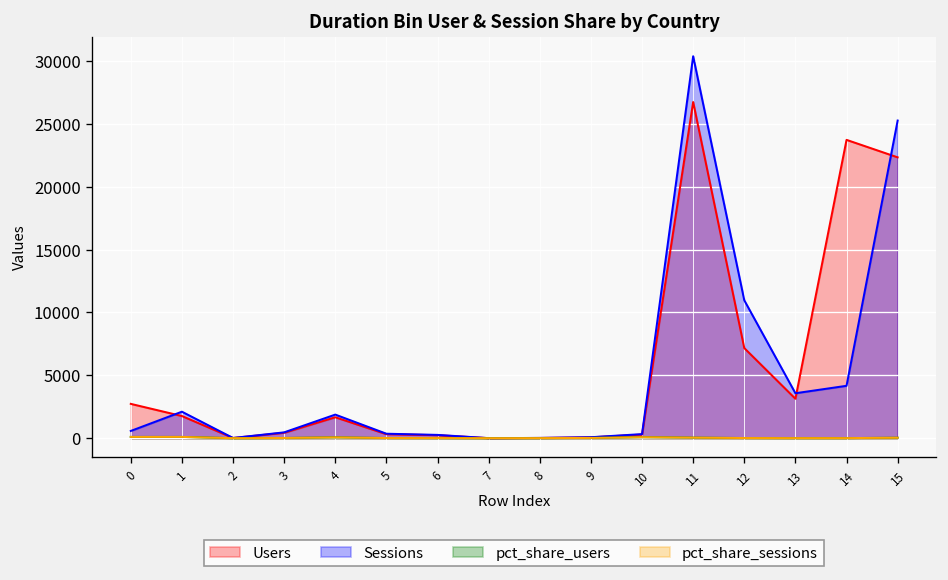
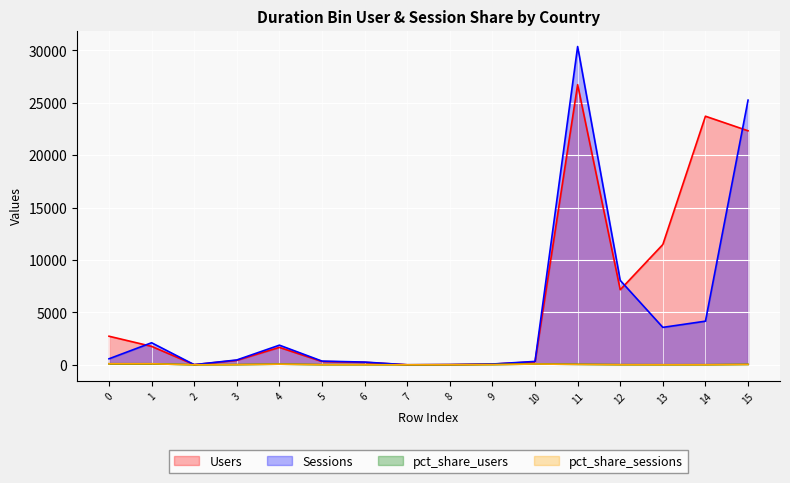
  {
    "Users": {
      "0": 2700,
      "1": 1800,
      "11": 26700,
      "12": 7200,
-     "13": 3100,
+     "13": 11500,
      "14": 23700,
      "15": 22300
    },
    "Sessions": {
      "0": 600,
      "1": 2100,
      "11": 30400,
-     "12": 11000,
+     "12": 8100,
      "13": 3600,
      "14": 4200,
      "15": 25300
    },
    "pct_share_sessions": {
      "0": 100,
      "1": 100,
      "3": 0,
      "4": 100,
      "5": 0,
      "11": 0,
      "12": 0,
      "13": 0,
      "14": 0,
      "15": 0
    }
  }
